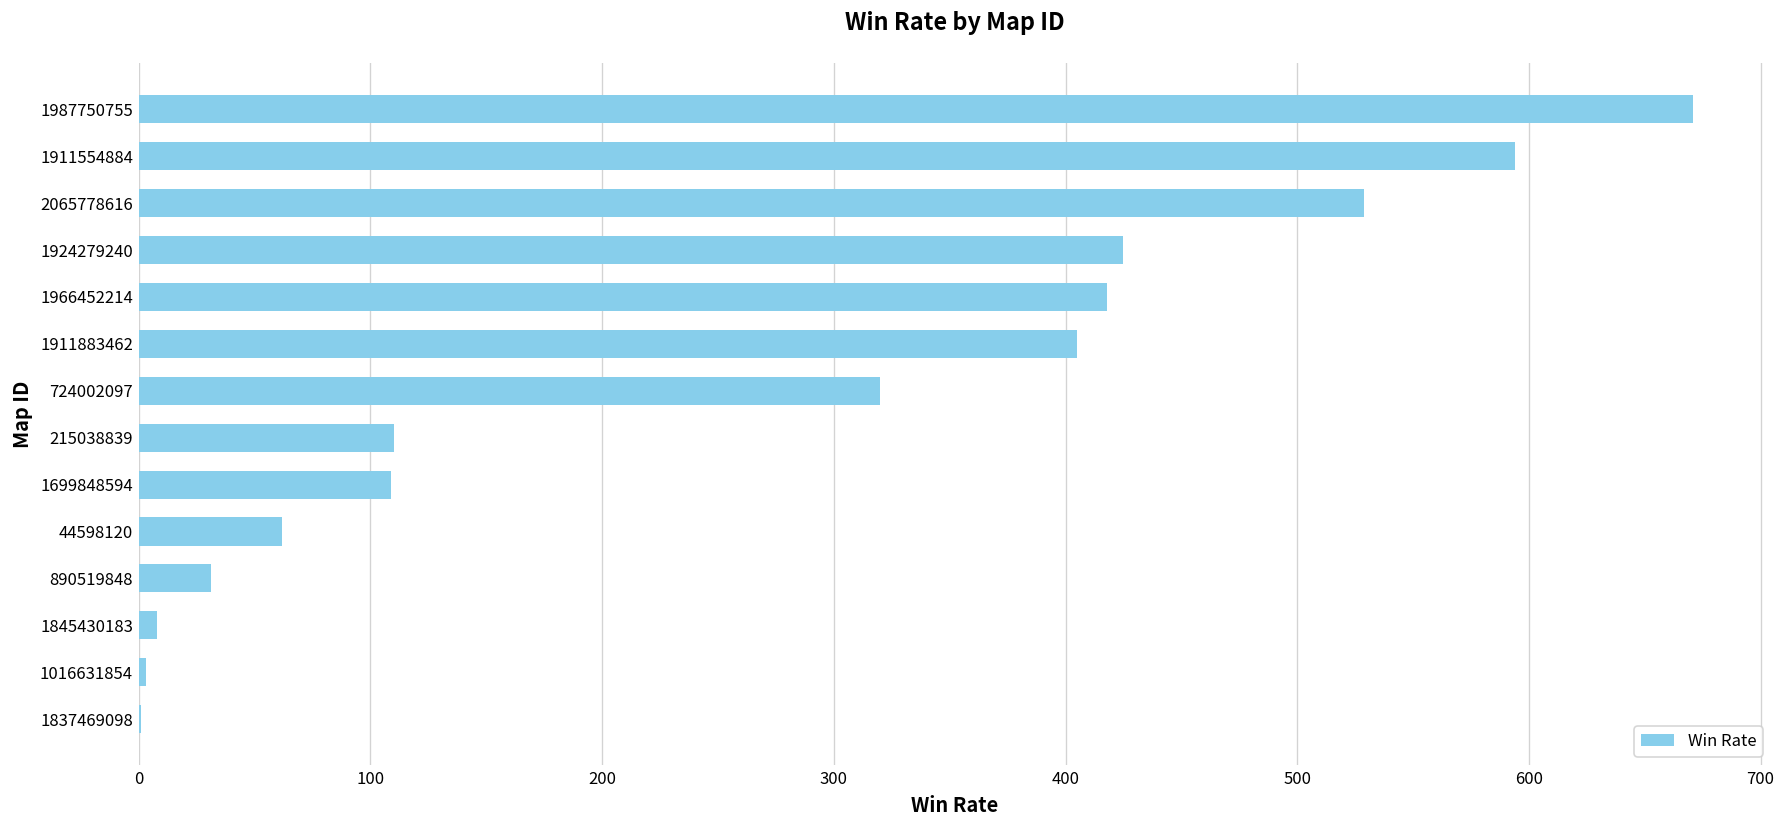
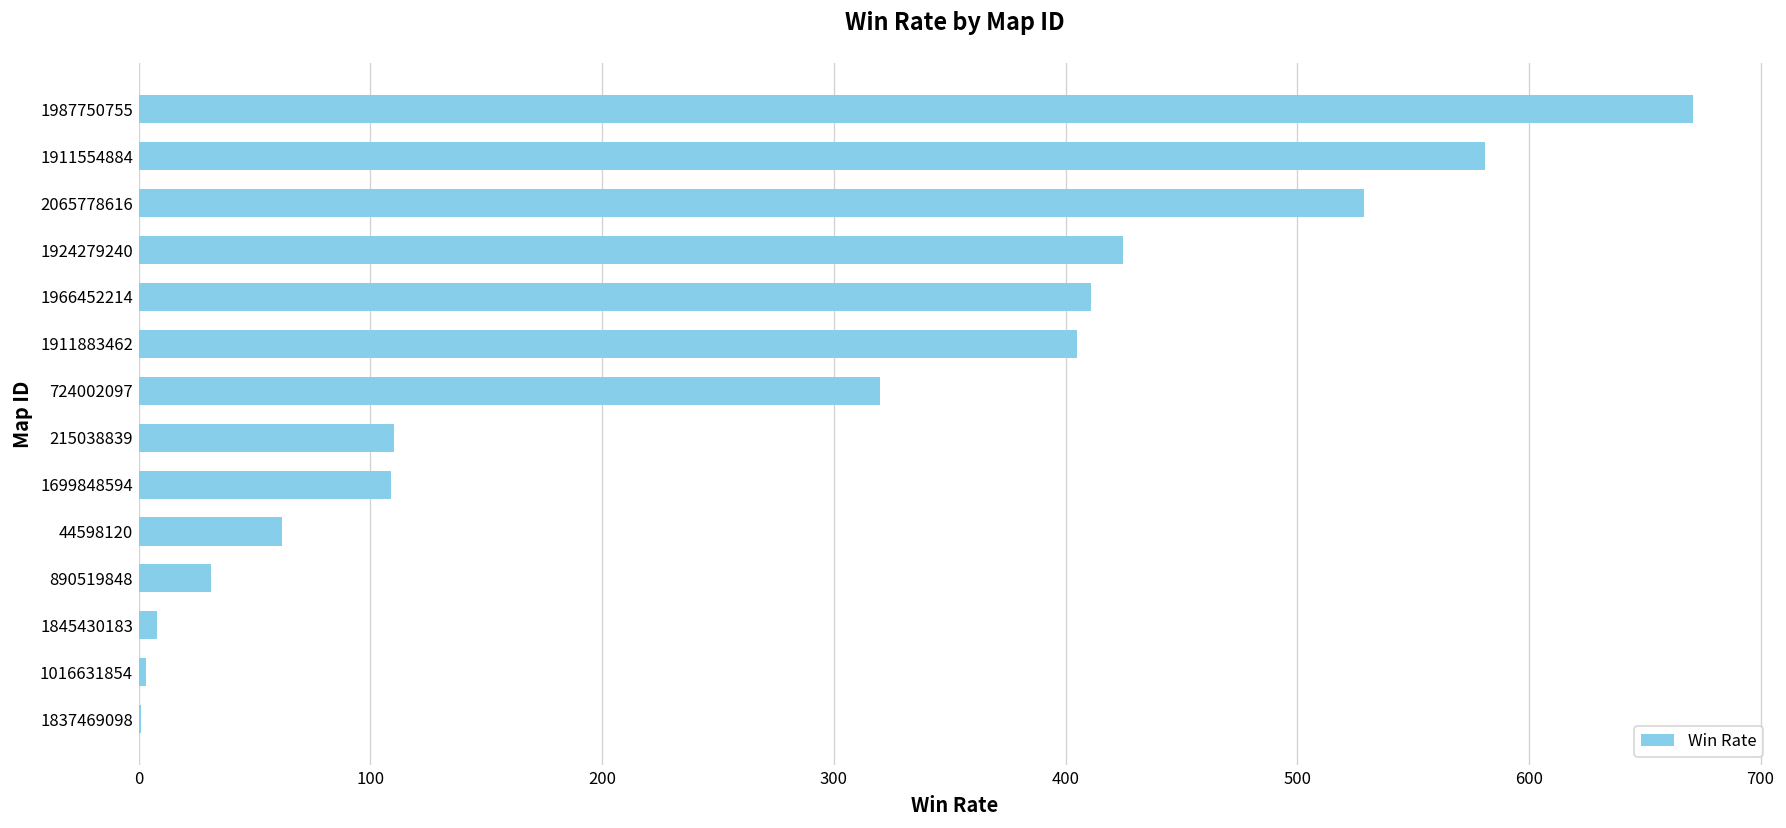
  {
    "1987750755": 671,
-   "1911554884": 594,
+   "1911554884": 581,
    "2065778616": 529,
    "1924279240": 425,
-   "1966452214": 418,
+   "1966452214": 411,
    "1911883462": 405,
    "724002097": 320,
    "215038839": 110,
    "1699848594": 109,
    "44598120": 62,
    "890519848": 31,
    "1845430183": 8,
    "1016631854": 3
  }
